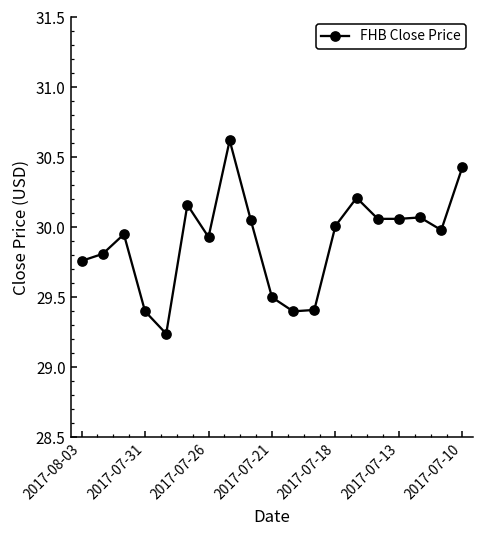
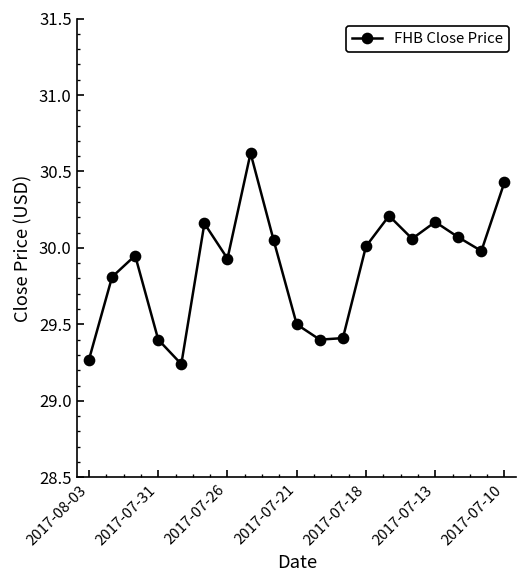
  {
-   "2017-08-03": 29.76,
+   "2017-08-03": 29.27,
    "2017-07-31": 29.40,
    "2017-07-26": 29.93,
    "2017-07-21": 29.50,
    "2017-07-18": 30.01,
-   "2017-07-13": 30.06,
+   "2017-07-13": 30.17,
    "2017-07-10": 30.43
  }
